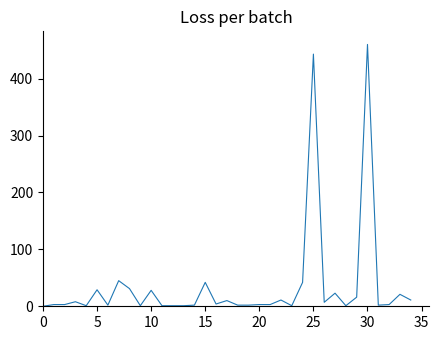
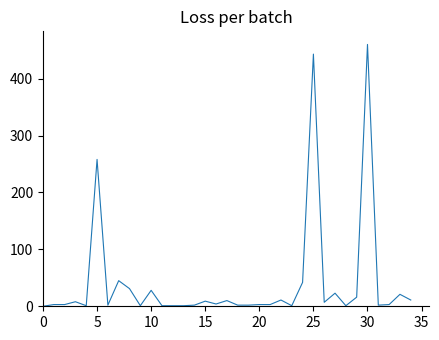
  {
    "0": 0,
-   "5": 30,
+   "5": 260,
    "10": 30,
-   "15": 40,
+   "15": 10,
    "20": 0,
    "25": 440,
    "30": 460
  }
